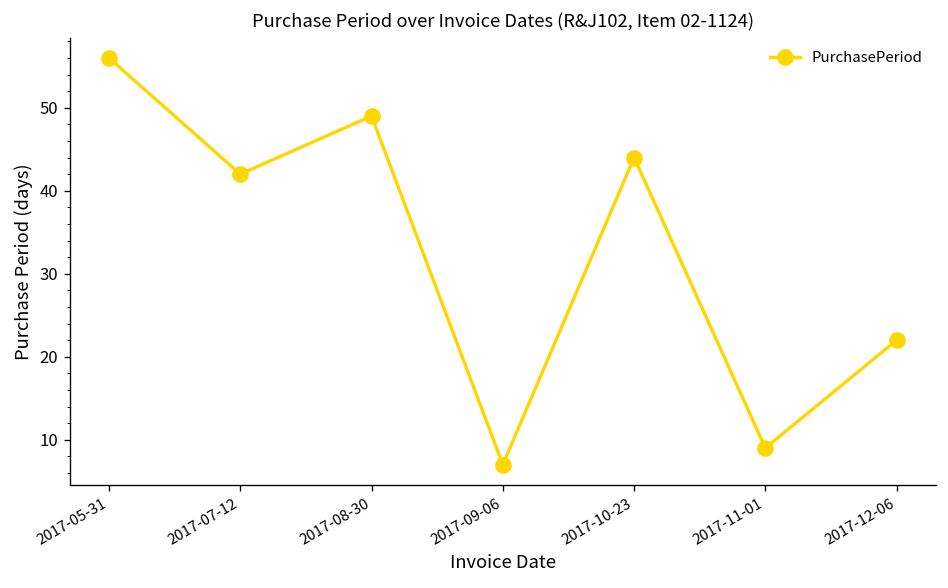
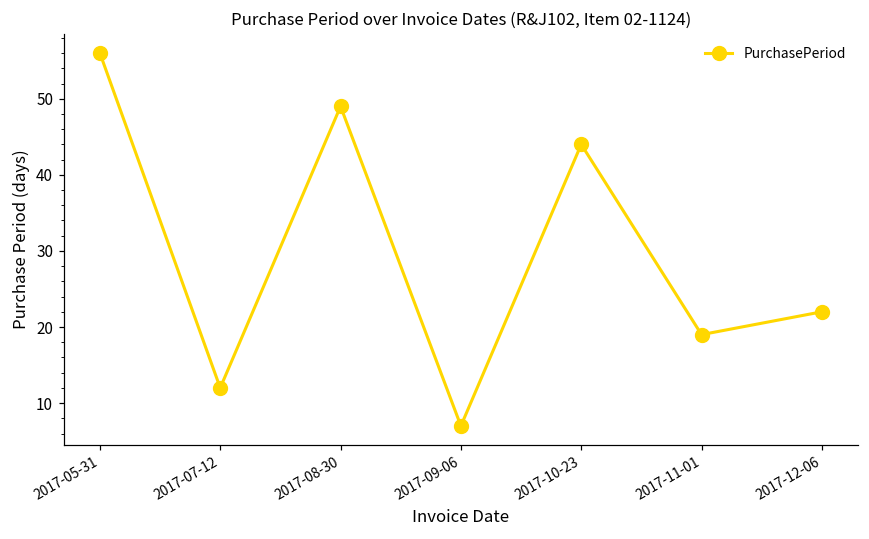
  {
    "2017-05-31": 56,
-   "2017-07-12": 42,
+   "2017-07-12": 12,
    "2017-08-30": 49,
    "2017-09-06": 7,
    "2017-10-23": 44,
-   "2017-11-01": 9,
+   "2017-11-01": 19,
    "2017-12-06": 22
  }
